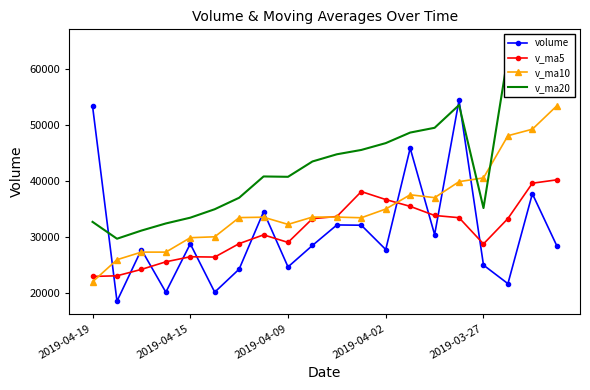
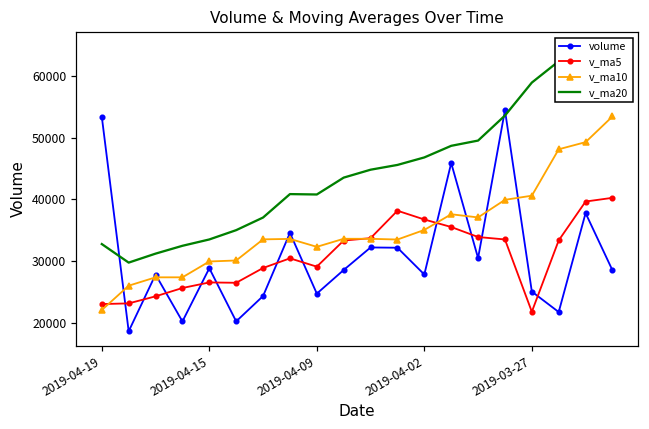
  {
    "volume": {
      "2019-04-19": 53000,
      "2019-04-15": 29000,
      "2019-04-09": 25000,
      "2019-04-02": 28000,
      "2019-03-27": 25000
    },
    "v_ma5": {
      "2019-04-19": 23000,
      "2019-04-15": 27000,
      "2019-04-09": 29000,
      "2019-04-02": 37000,
-     "2019-03-27": 29000
+     "2019-03-27": 22000
    },
    "v_ma10": {
      "2019-04-19": 22000,
      "2019-04-15": 30000,
      "2019-04-09": 32000,
      "2019-04-02": 35000,
      "2019-03-27": 41000
    },
    "v_ma20": {
      "2019-04-19": 33000,
      "2019-04-15": 34000,
      "2019-04-09": 41000,
      "2019-04-02": 47000,
-     "2019-03-27": 35000
+     "2019-03-27": 59000
    }
  }
